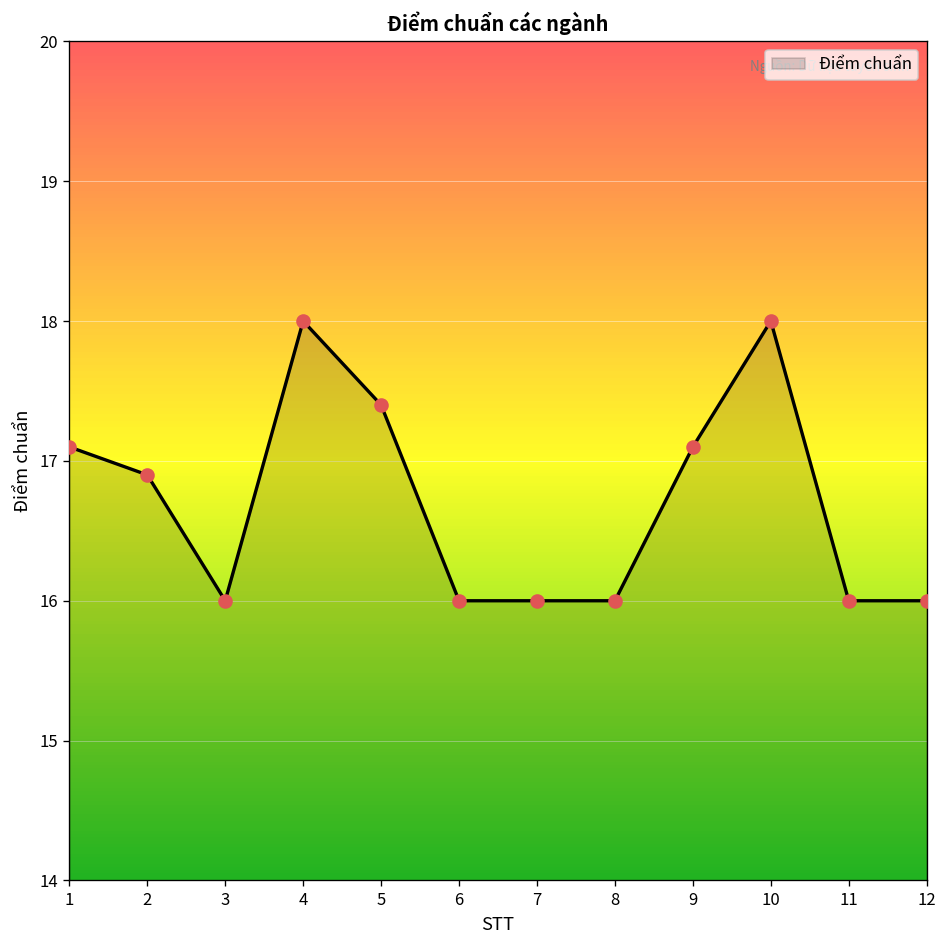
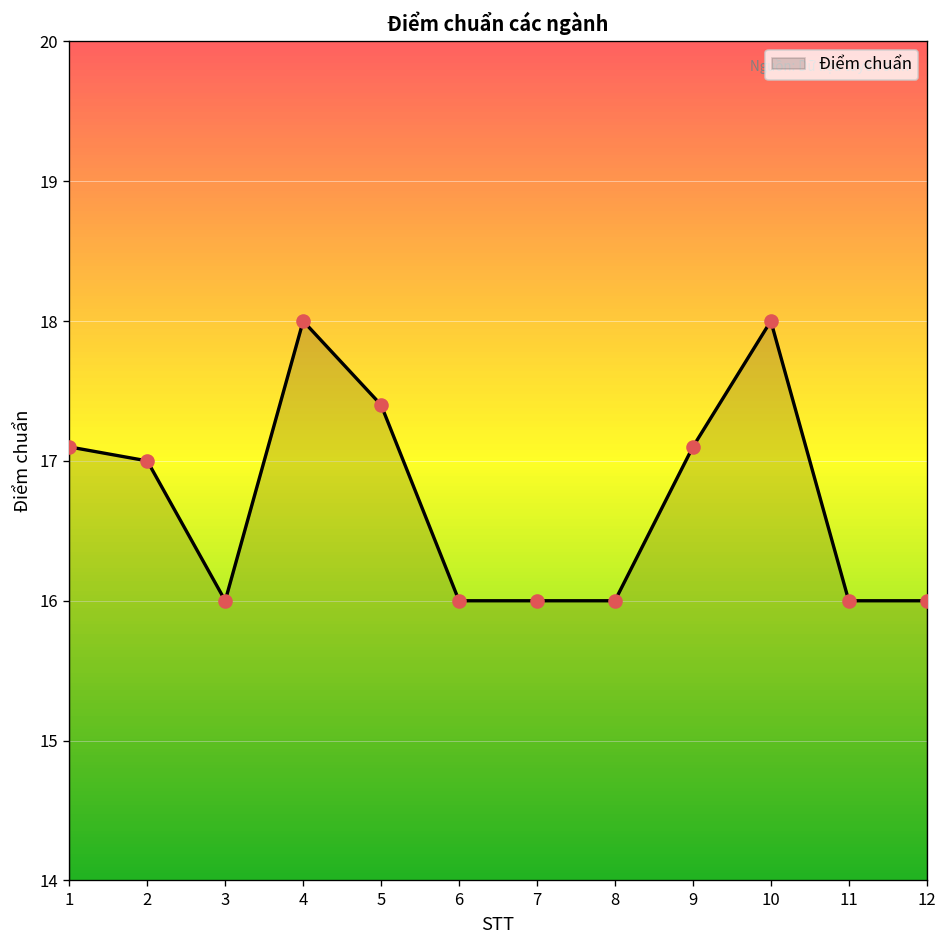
  {
    "1": 17.1,
-   "2": 16.9,
+   "2": 17.0,
    "3": 16.0,
    "4": 18.0,
    "5": 17.4,
    "6": 16.0,
    "7": 16.0,
    "8": 16.0,
    "9": 17.1,
    "10": 18.0,
    "11": 16.0,
    "12": 16.0
  }
